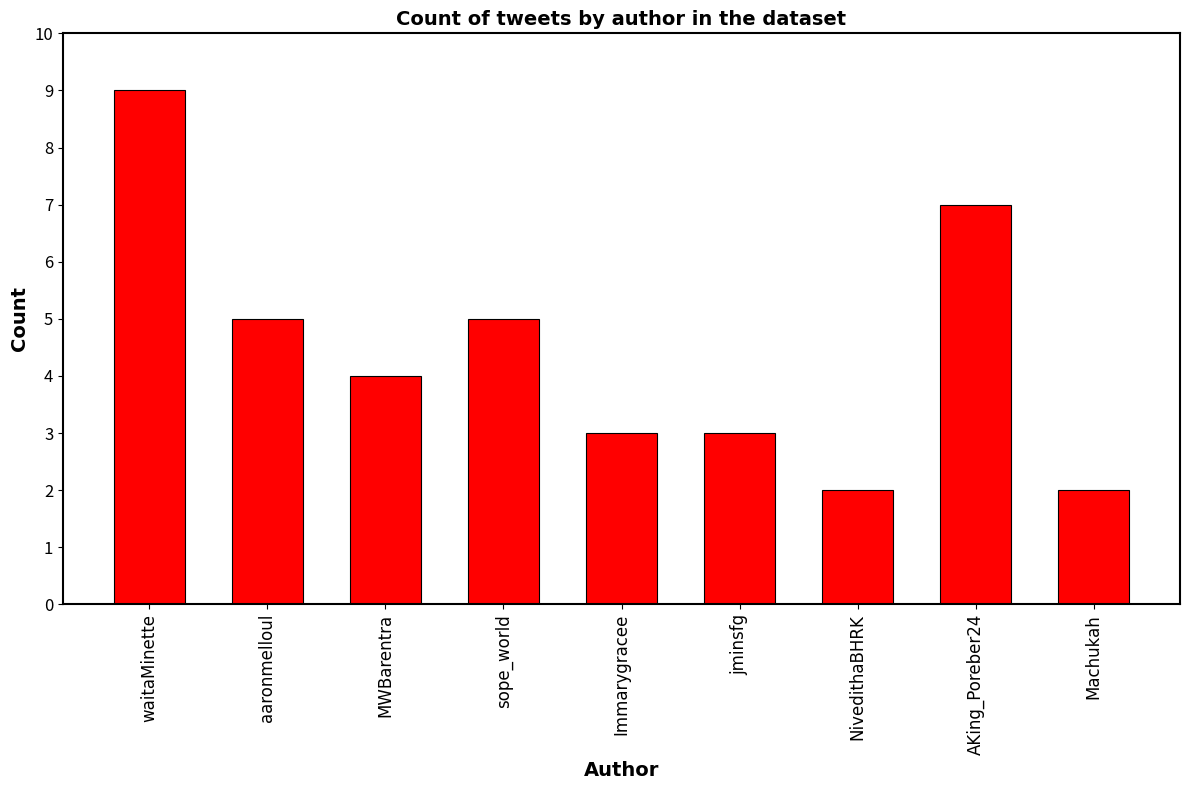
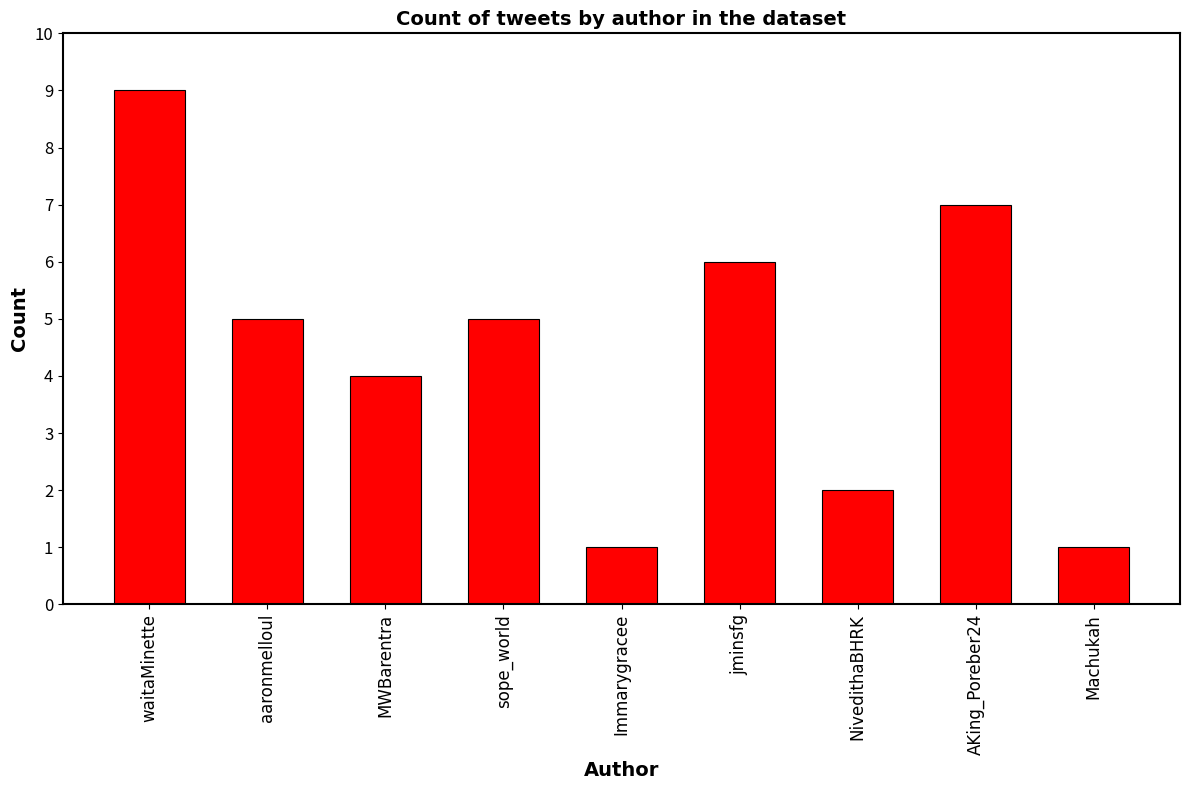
  {
    "waitaMinette": 9,
    "aaronmelloul": 5,
    "MWBarentra": 4,
    "sope_world": 5,
-   "Immarygracee": 3,
-   "jminsfg": 3,
+   "Immarygracee": 1,
+   "jminsfg": 6,
    "NivedithaBHRK": 2,
    "AKing_Poreber24": 7,
-   "Machukah": 2
+   "Machukah": 1
  }
